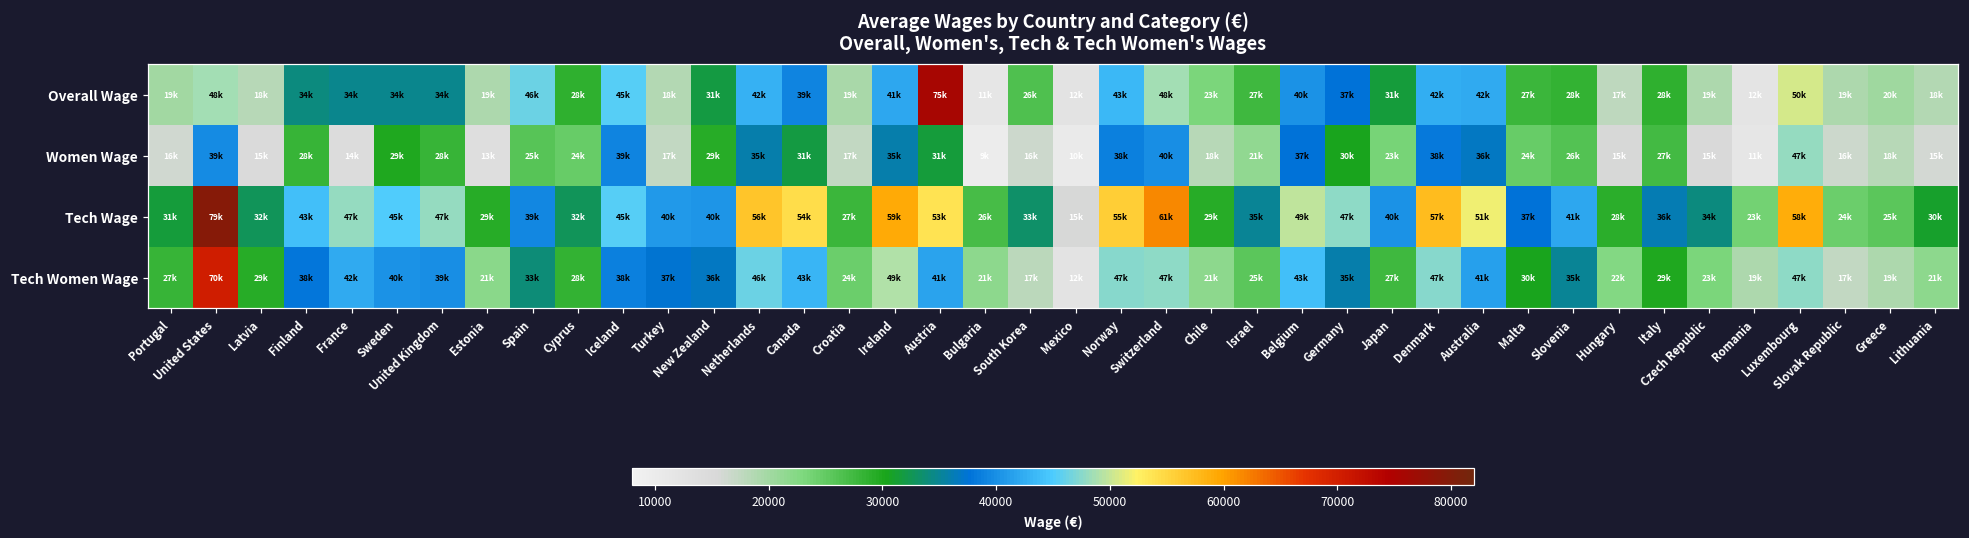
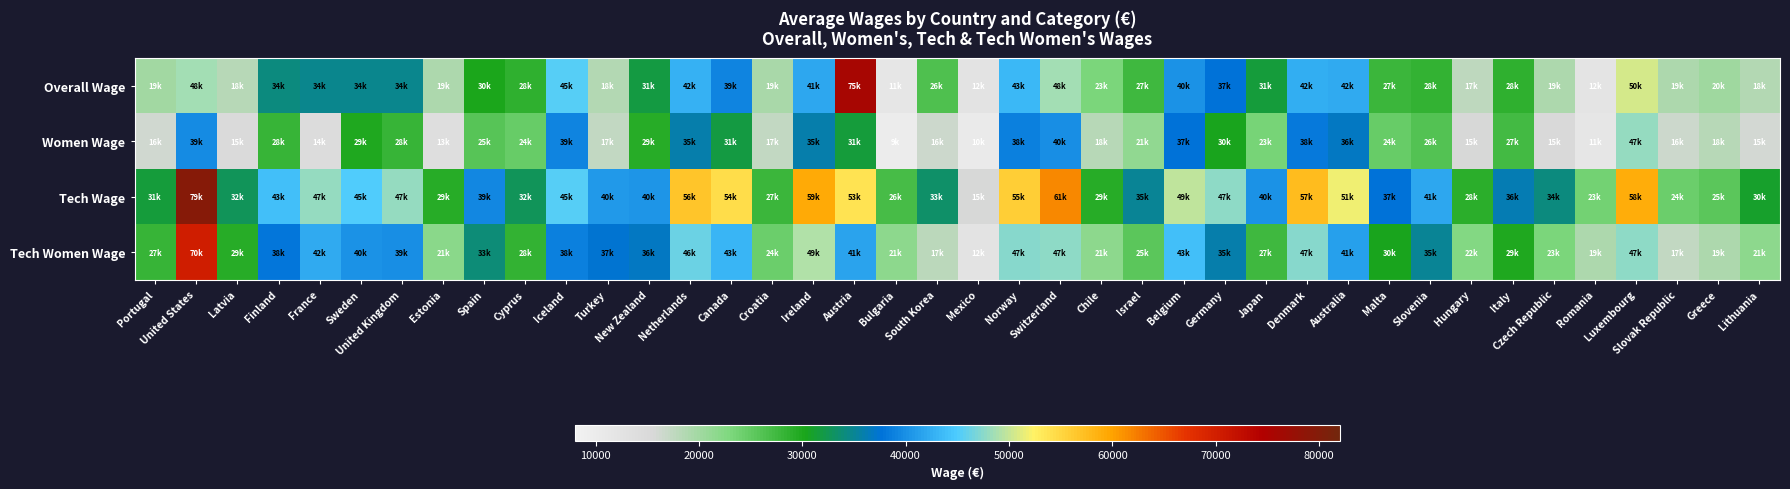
  {
    "Overall Wage": {
      "Portugal": "19k",
      "United States": "48k",
      "Latvia": "18k",
      "Finland": "34k",
      "France": "34k",
      "Sweden": "34k",
      "United Kingdom": "34k",
      "Estonia": "19k",
-     "Spain": "46k",
+     "Spain": "30k",
      "Cyprus": "28k",
      "Iceland": "45k",
      "Turkey": "18k",
      "New Zealand": "31k",
      "Netherlands": "42k",
      "Canada": "39k",
      "Croatia": "19k",
      "Ireland": "41k",
      "Austria": "75k",
      "South Korea": "26k",
      "Norway": "43k",
      "Switzerland": "48k",
      "Chile": "23k",
      "Israel": "27k",
      "Belgium": "40k",
      "Germany": "37k",
      "Japan": "31k",
      "Denmark": "42k",
      "Australia": "42k",
      "Malta": "27k",
      "Slovenia": "28k",
      "Hungary": "17k",
      "Italy": "28k",
      "Czech Republic": "19k",
      "Luxembourg": "50k",
      "Slovak Republic": "19k",
      "Greece": "20k",
      "Lithuania": "18k"
    },
    "Women Wage": {
      "United States": "39k",
      "Finland": "28k",
      "Sweden": "29k",
      "United Kingdom": "28k",
      "Spain": "25k",
      "Cyprus": "24k",
      "Iceland": "39k",
      "Turkey": "17k",
      "New Zealand": "29k",
      "Netherlands": "35k",
      "Canada": "31k",
      "Croatia": "17k",
      "Ireland": "35k",
      "Austria": "31k",
      "South Korea": "16k",
      "Norway": "38k",
      "Switzerland": "40k",
      "Chile": "18k",
      "Israel": "21k",
      "Belgium": "37k",
      "Germany": "30k",
      "Japan": "23k",
      "Denmark": "38k",
      "Australia": "36k",
      "Malta": "24k",
      "Slovenia": "26k",
      "Italy": "27k",
      "Luxembourg": "47k",
      "Slovak Republic": "16k",
      "Greece": "18k"
    },
    "Tech Wage": {
      "Portugal": "31k",
      "United States": "79k",
      "Latvia": "32k",
      "Finland": "43k",
      "France": "47k",
      "Sweden": "45k",
      "United Kingdom": "47k",
      "Estonia": "29k",
      "Spain": "39k",
      "Cyprus": "32k",
      "Iceland": "45k",
      "Turkey": "40k",
      "New Zealand": "40k",
      "Netherlands": "56k",
      "Canada": "54k",
      "Croatia": "27k",
      "Ireland": "59k",
      "Austria": "53k",
      "Bulgaria": "26k",
      "South Korea": "33k",
      "Norway": "55k",
      "Switzerland": "61k",
      "Chile": "29k",
      "Israel": "35k",
      "Belgium": "49k",
      "Germany": "47k",
      "Japan": "40k",
      "Denmark": "57k",
      "Australia": "51k",
      "Malta": "37k",
      "Slovenia": "41k",
      "Hungary": "28k",
      "Italy": "36k",
      "Czech Republic": "34k",
      "Romania": "23k",
      "Luxembourg": "58k",
      "Slovak Republic": "24k",
      "Greece": "25k",
      "Lithuania": "30k"
    },
    "Tech Women Wage": {
      "Portugal": "27k",
      "United States": "70k",
      "Latvia": "29k",
      "Finland": "38k",
      "France": "42k",
      "Sweden": "40k",
      "United Kingdom": "39k",
      "Estonia": "21k",
      "Spain": "33k",
      "Cyprus": "28k",
      "Iceland": "38k",
      "Turkey": "37k",
      "New Zealand": "36k",
      "Netherlands": "46k",
      "Canada": "43k",
      "Croatia": "24k",
      "Ireland": "49k",
      "Austria": "41k",
      "Bulgaria": "21k",
      "South Korea": "17k",
      "Norway": "47k",
      "Switzerland": "47k",
      "Chile": "21k",
      "Israel": "25k",
      "Belgium": "43k",
      "Germany": "35k",
      "Japan": "27k",
      "Denmark": "47k",
      "Australia": "41k",
      "Malta": "30k",
      "Slovenia": "35k",
      "Hungary": "22k",
      "Italy": "29k",
      "Czech Republic": "23k",
      "Romania": "19k",
      "Luxembourg": "47k",
      "Slovak Republic": "17k",
      "Greece": "19k",
      "Lithuania": "21k"
    }
  }
